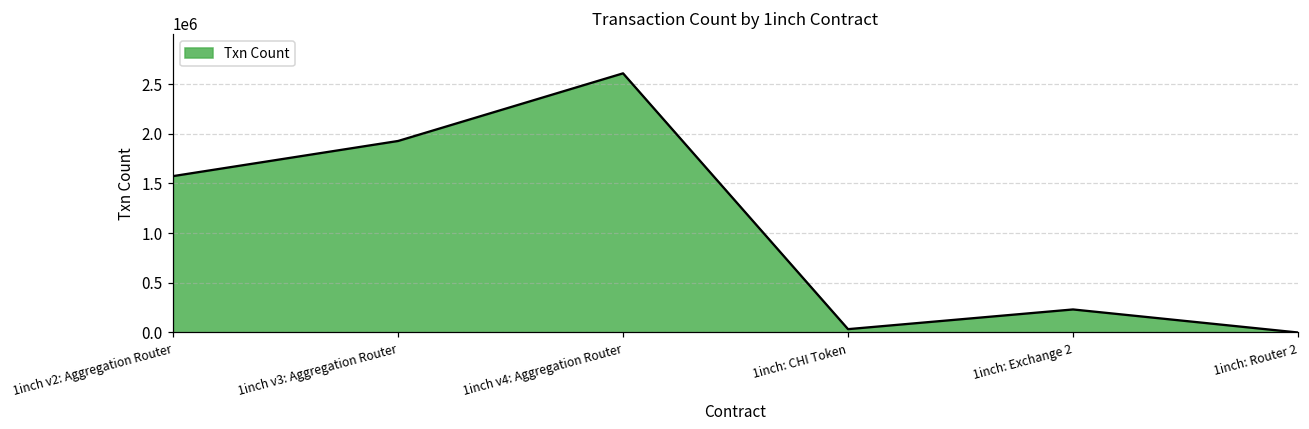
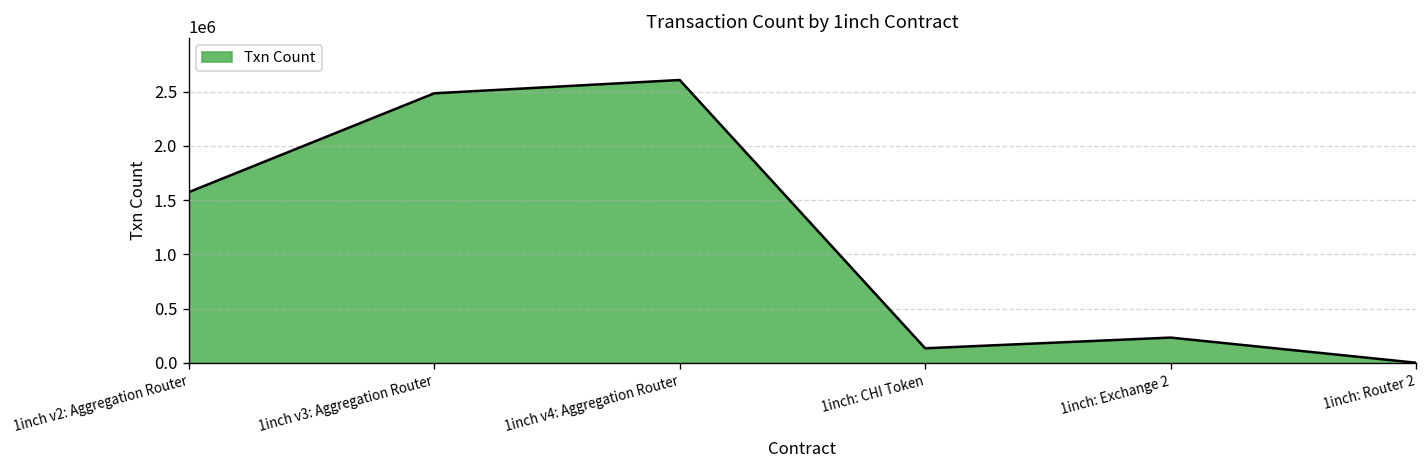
  {
    "1inch v2: Aggregation Router": 1600000,
-   "1inch v3: Aggregation Router": 1900000,
+   "1inch v3: Aggregation Router": 2500000,
    "1inch v4: Aggregation Router": 2600000,
-   "1inch: CHI Token": 0,
+   "1inch: CHI Token": 100000,
    "1inch: Exchange 2": 200000,
    "1inch: Router 2": 0
  }
